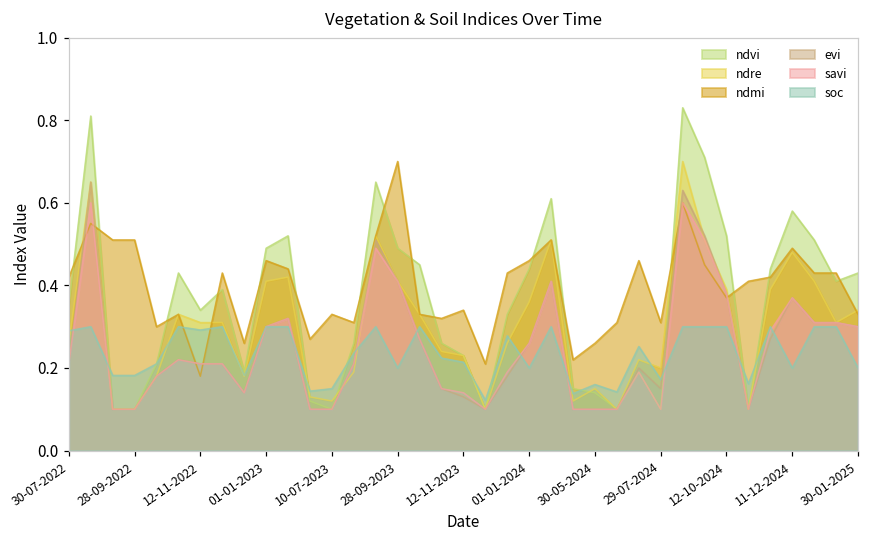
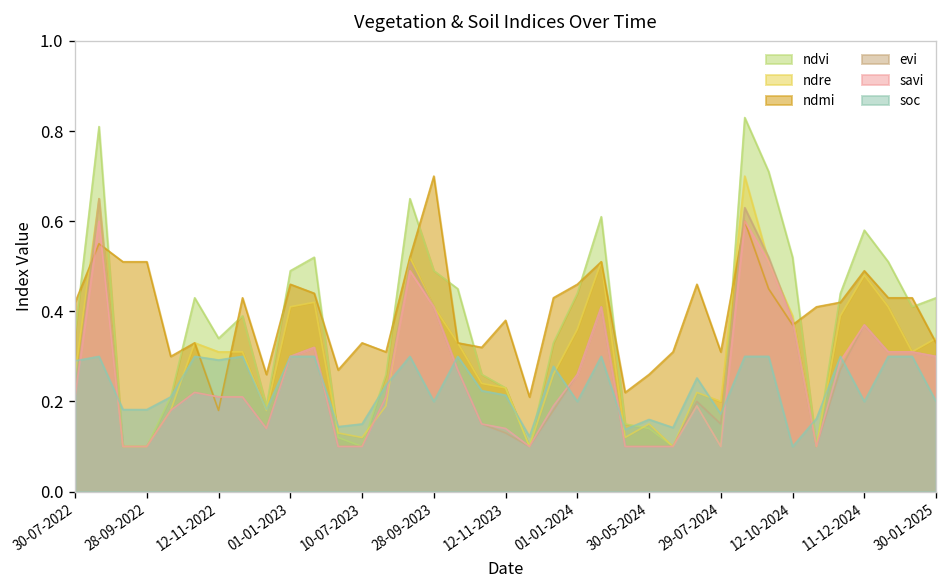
  {
    "ndmi": {
      "30-07-2022": 0.42,
      "28-09-2022": 0.51,
      "12-11-2022": 0.18,
      "01-01-2023": 0.46,
      "10-07-2023": 0.33,
      "28-09-2023": 0.70,
-     "12-11-2023": 0.34,
+     "12-11-2023": 0.38,
      "01-01-2024": 0.46,
      "30-05-2024": 0.26,
      "29-07-2024": 0.31,
      "12-10-2024": 0.37,
      "11-12-2024": 0.49,
      "30-01-2025": 0.33
    },
    "soc": {
      "30-07-2022": 0.29,
      "28-09-2022": 0.18,
      "12-11-2022": 0.29,
      "10-07-2023": 0.15,
      "28-09-2023": 0.2,
      "12-11-2023": 0.21,
      "01-01-2024": 0.2,
      "30-05-2024": 0.16,
      "29-07-2024": 0.17,
-     "12-10-2024": 0.3,
+     "12-10-2024": 0.1,
      "11-12-2024": 0.2,
      "30-01-2025": 0.2
    }
  }
